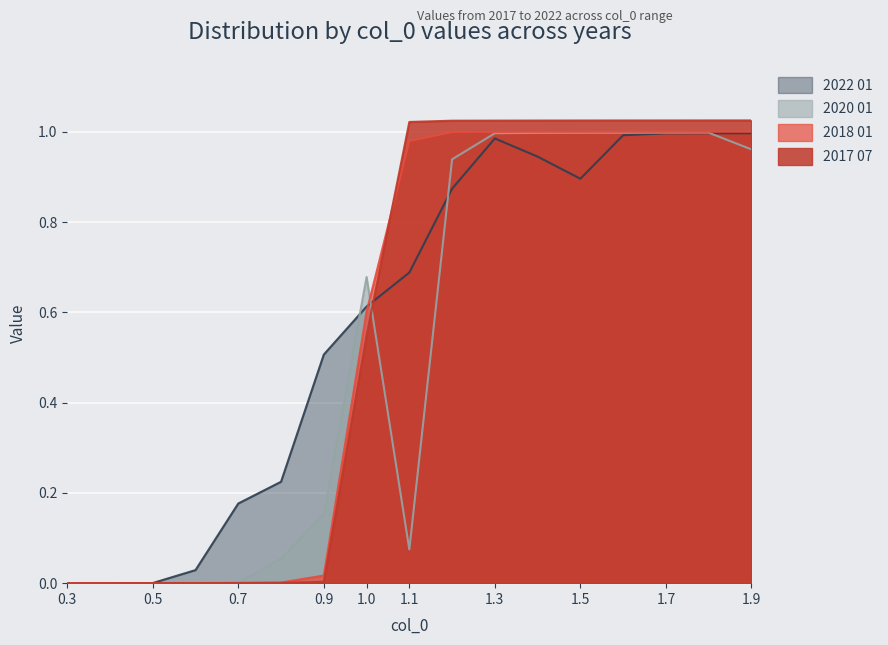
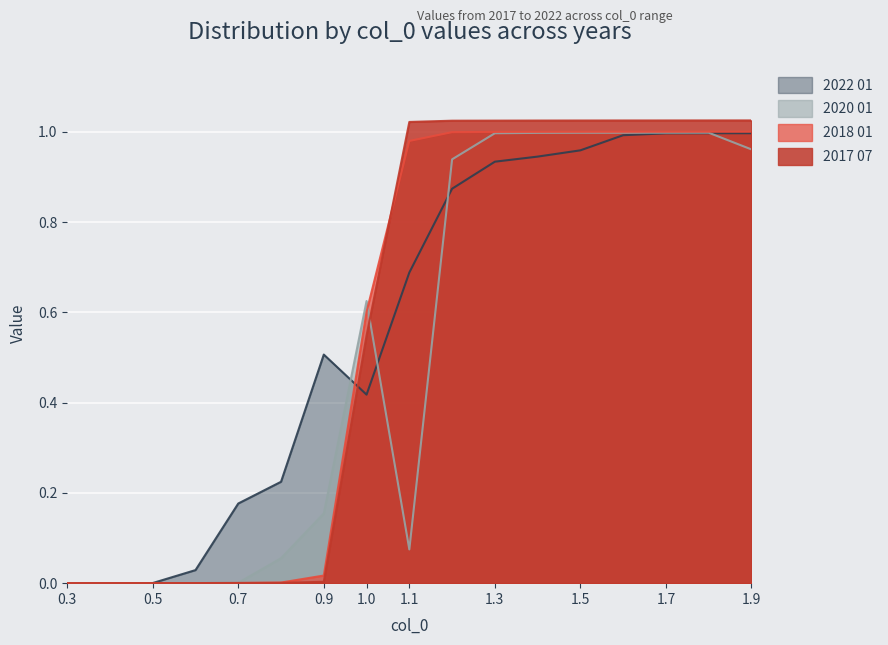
  {
    "2022 01": {
      "0.7": 0.18,
      "0.9": 0.51,
-     "1.0": 0.61,
+     "1.0": 0.42,
      "1.1": 0.69,
-     "1.3": 0.99,
-     "1.5": 0.90
+     "1.3": 0.93,
+     "1.5": 0.96
    },
    "2020 01": {
      "0.9": 0.15,
-     "1.0": 0.68,
+     "1.0": 0.63,
      "1.1": 0.07,
      "1.9": 0.96
    }
  }
